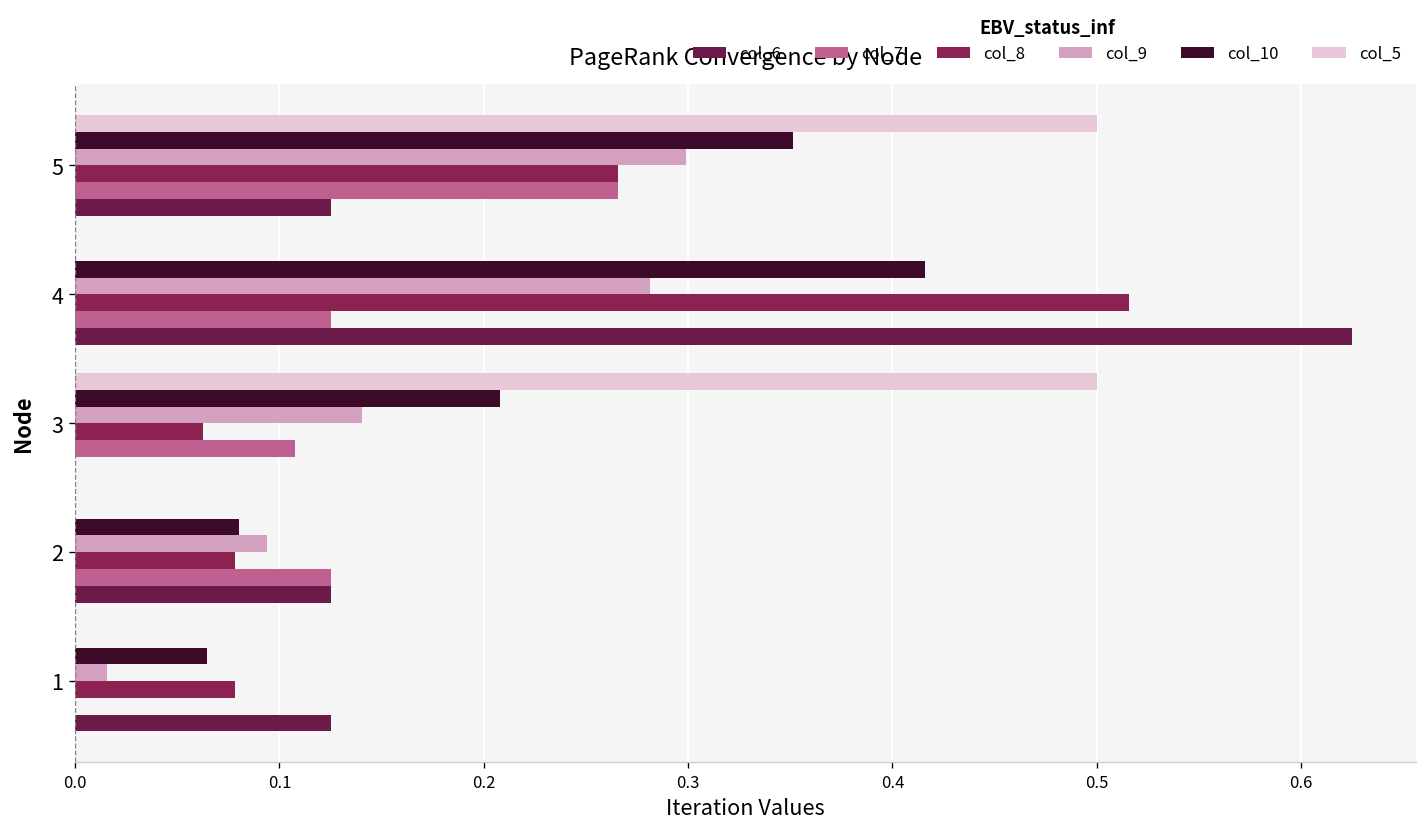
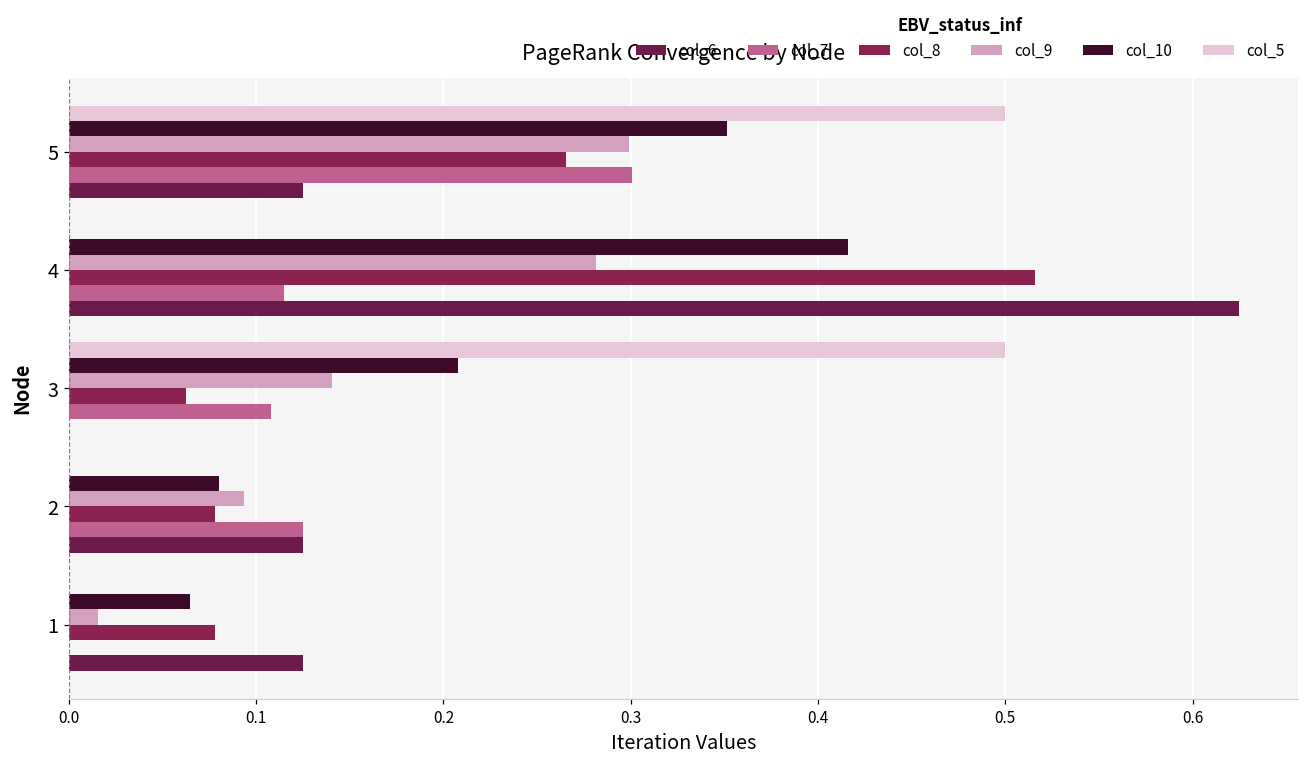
  {
    "col_7": {
-     "5": 0.266,
-     "4": 0.125,
+     "5": 0.301,
+     "4": 0.115,
      "3": 0.108,
      "2": 0.125,
      "1": 0.000
    }
  }
